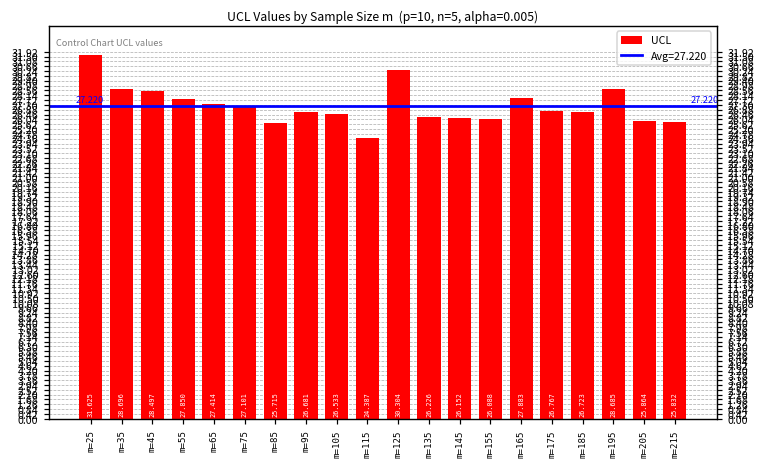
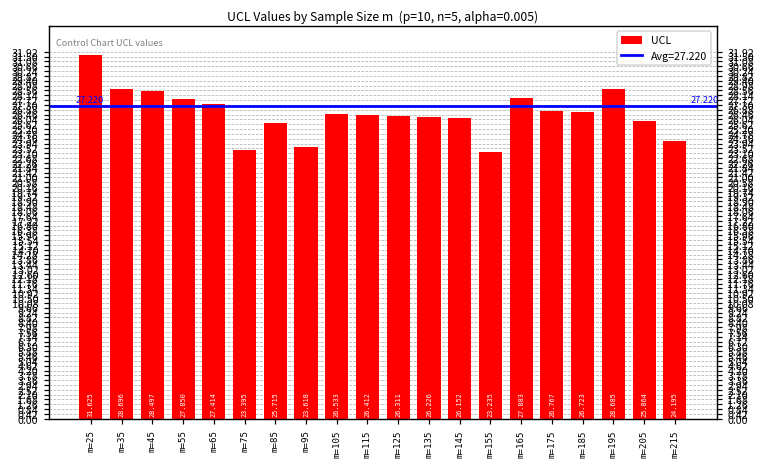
  {
    "m=25": 31.625,
    "m=35": 28.696,
    "m=45": 28.497,
    "m=55": 27.850,
    "m=65": 27.414,
-   "m=75": 27.101,
+   "m=75": 23.395,
    "m=85": 25.715,
-   "m=95": 26.681,
+   "m=95": 23.618,
    "m=105": 26.533,
-   "m=115": 24.387,
-   "m=125": 30.304,
+   "m=115": 26.412,
+   "m=125": 26.311,
    "m=135": 26.226,
    "m=145": 26.152,
-   "m=155": 26.088,
+   "m=155": 23.235,
    "m=165": 27.883,
    "m=175": 26.767,
    "m=185": 26.723,
    "m=195": 28.685,
    "m=205": 25.864,
-   "m=215": 25.832
+   "m=215": 24.195
  }
